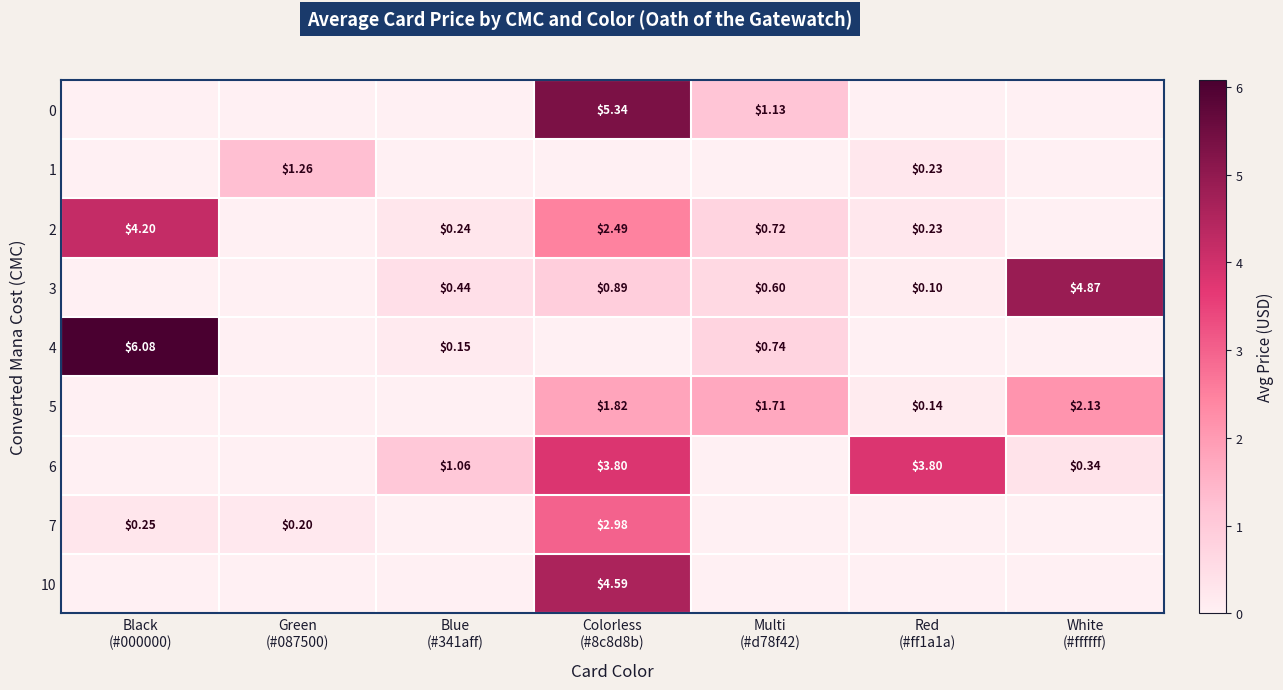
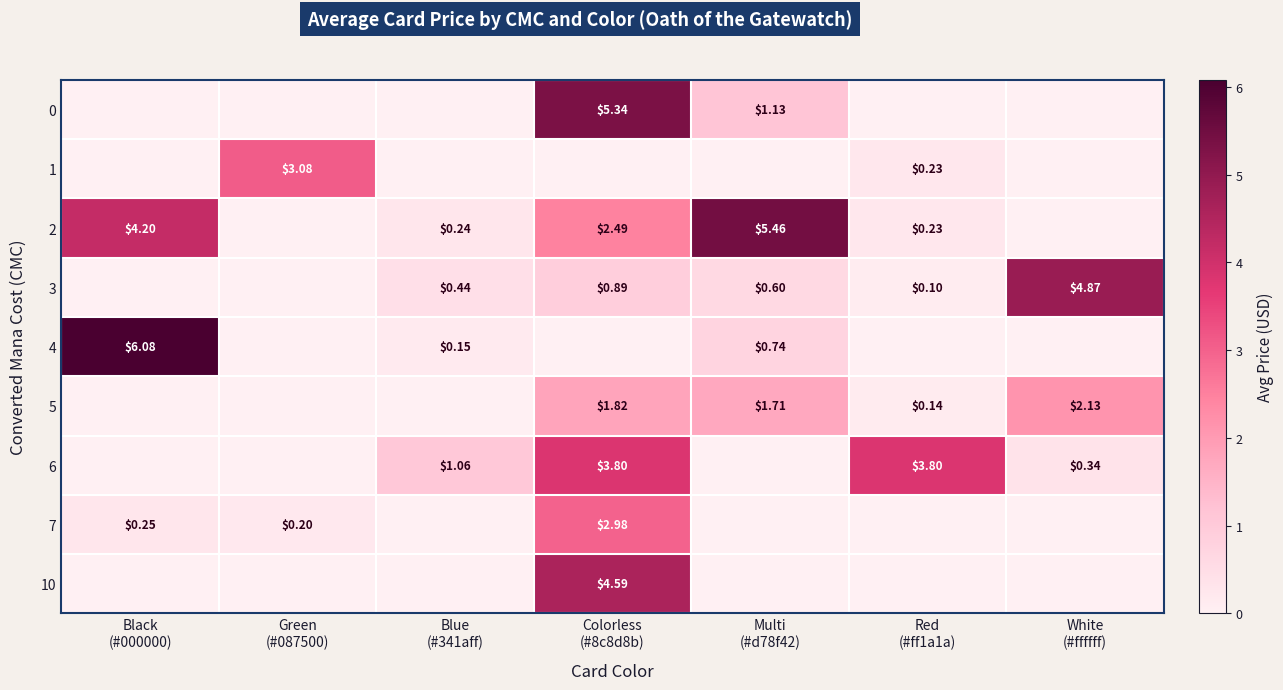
  {
    "0": {
      "Colorless (#8c8d8b)": "$5.34",
      "Multi (#d78f42)": "$1.13"
    },
    "1": {
-     "Green (#087500)": "$1.26",
+     "Green (#087500)": "$3.08",
      "Red (#ff1a1a)": "$0.23"
    },
    "2": {
      "Black (#000000)": "$4.20",
      "Blue (#341aff)": "$0.24",
      "Colorless (#8c8d8b)": "$2.49",
-     "Multi (#d78f42)": "$0.72",
+     "Multi (#d78f42)": "$5.46",
      "Red (#ff1a1a)": "$0.23"
    },
    "3": {
      "Blue (#341aff)": "$0.44",
      "Colorless (#8c8d8b)": "$0.89",
      "Multi (#d78f42)": "$0.60",
      "Red (#ff1a1a)": "$0.10",
      "White (#ffffff)": "$4.87"
    },
    "4": {
      "Black (#000000)": "$6.08",
      "Blue (#341aff)": "$0.15",
      "Multi (#d78f42)": "$0.74"
    },
    "5": {
      "Colorless (#8c8d8b)": "$1.82",
      "Multi (#d78f42)": "$1.71",
      "Red (#ff1a1a)": "$0.14",
      "White (#ffffff)": "$2.13"
    },
    "6": {
      "Blue (#341aff)": "$1.06",
      "Colorless (#8c8d8b)": "$3.80",
      "Red (#ff1a1a)": "$3.80",
      "White (#ffffff)": "$0.34"
    },
    "7": {
      "Black (#000000)": "$0.25",
      "Green (#087500)": "$0.20",
      "Colorless (#8c8d8b)": "$2.98"
    },
    "10": {
      "Colorless (#8c8d8b)": "$4.59"
    }
  }
